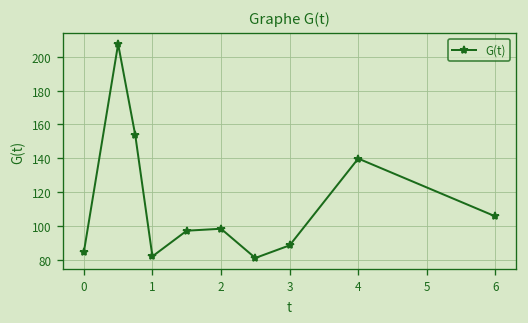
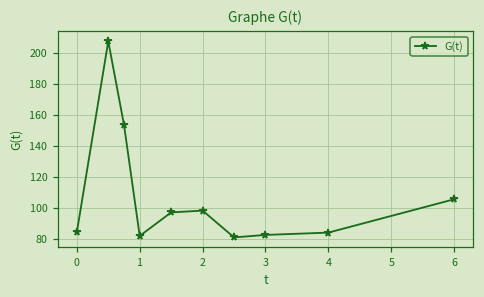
  {
    "0": 84,
    "1": 82,
    "2": 98,
-   "3": 89,
-   "4": 140,
+   "3": 83,
+   "4": 84,
    "6": 106
  }
